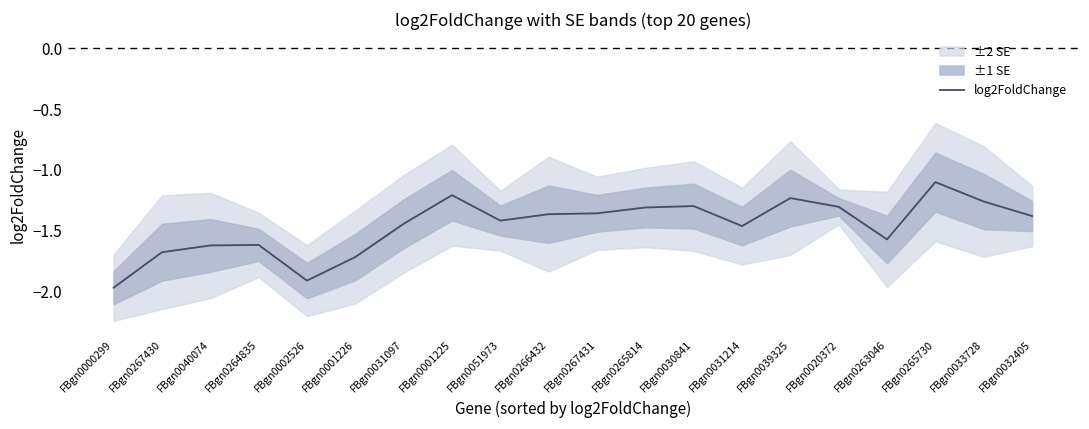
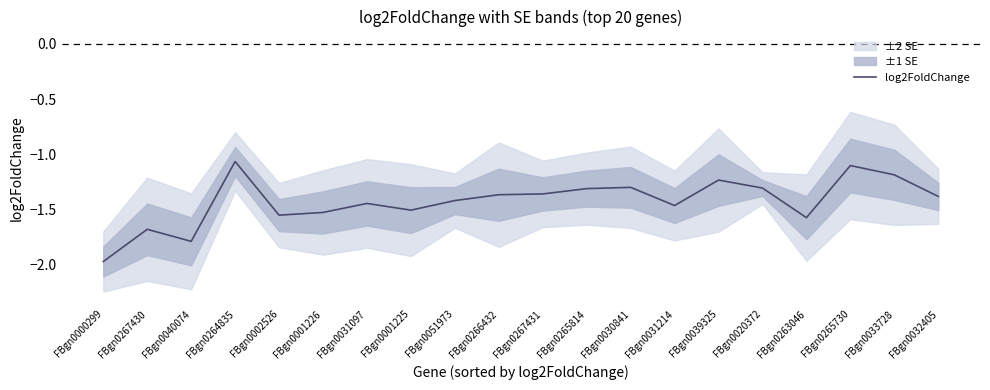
  {
    "log2FoldChange": {
      "FBgn0000299": -1.97,
      "FBgn0267430": -1.68,
-     "FBgn0040074": -1.62,
-     "FBgn0264835": -1.62,
-     "FBgn0002526": -1.91,
-     "FBgn0001226": -1.72,
+     "FBgn0040074": -1.79,
+     "FBgn0264835": -1.06,
+     "FBgn0002526": -1.55,
+     "FBgn0001226": -1.53,
      "FBgn0031097": -1.44,
-     "FBgn0001225": -1.21,
+     "FBgn0001225": -1.51,
      "FBgn0051973": -1.42,
      "FBgn0266432": -1.37,
      "FBgn0267431": -1.36,
      "FBgn0265814": -1.31,
      "FBgn0030841": -1.30,
      "FBgn0031214": -1.46,
      "FBgn0039325": -1.23,
      "FBgn0020372": -1.31,
      "FBgn0263046": -1.57,
      "FBgn0265730": -1.10,
-     "FBgn0033728": -1.26,
+     "FBgn0033728": -1.19,
      "FBgn0032405": -1.38
    }
  }
